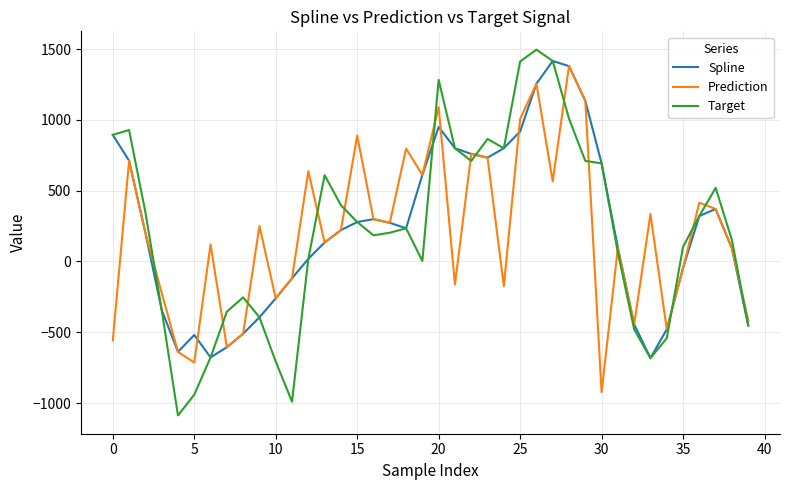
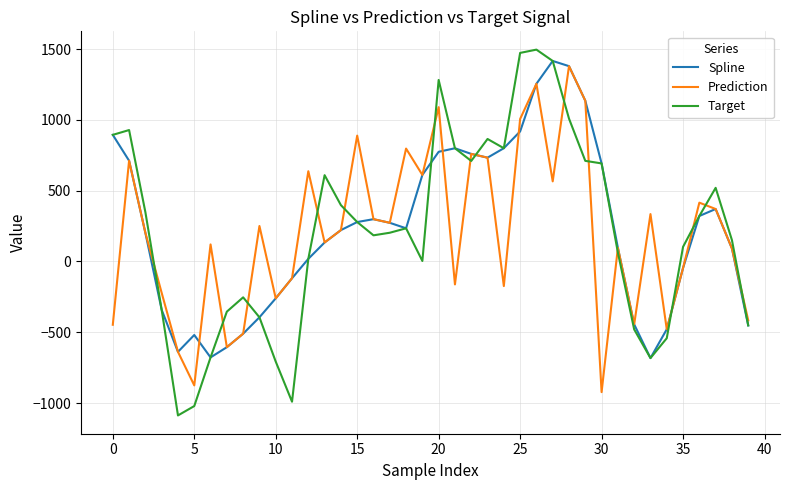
  {
    "Spline": {
      "5": -520,
-     "20": 950,
+     "20": 770,
      "25": 920
    },
    "Prediction": {
-     "0": -560,
-     "5": -710,
+     "0": -450,
+     "5": -880,
      "15": 890,
      "20": 1090,
      "25": 1010,
      "30": -920
    },
    "Target": {
-     "5": -940,
+     "5": -1020,
      "10": -710,
      "20": 1280,
-     "25": 1410,
+     "25": 1470,
      "35": 100
    }
  }
